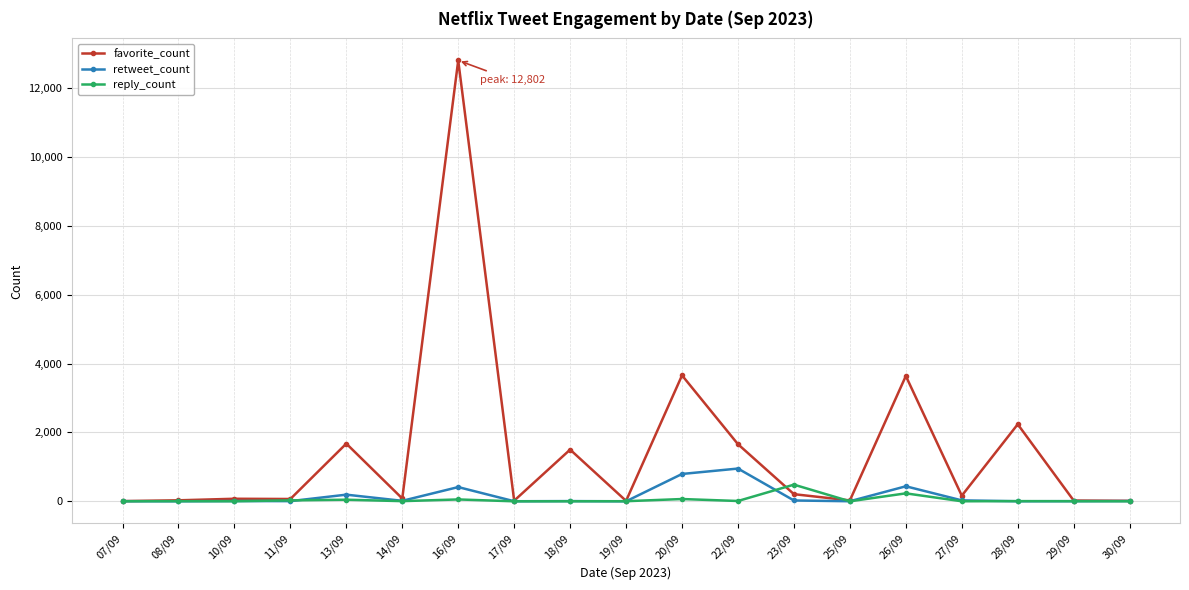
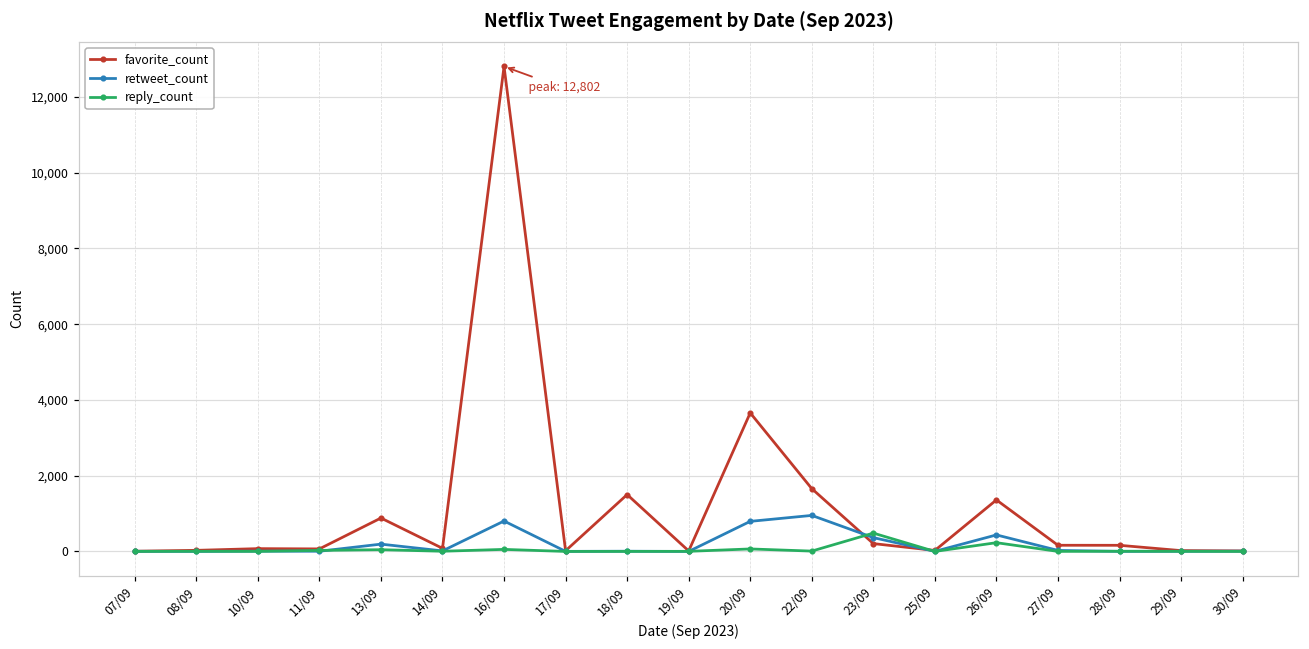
  {
    "favorite_count": {
-     "13/09": "1,700",
+     "13/09": "900",
      "18/09": "1,500",
      "20/09": "3,700",
      "22/09": "1,700",
      "23/09": "200",
-     "26/09": "3,600",
+     "26/09": "1,400",
      "27/09": "200",
-     "28/09": "2,200"
+     "28/09": "200"
    },
    "retweet_count": {
      "13/09": "200",
-     "16/09": "400",
+     "16/09": "800",
      "20/09": "800",
      "22/09": "1,000",
-     "23/09": "0",
+     "23/09": "400",
      "26/09": "400"
    },
    "reply_count": {
      "13/09": "0",
      "16/09": "100",
      "20/09": "100",
      "22/09": "0",
      "23/09": "500",
      "26/09": "200"
    }
  }
